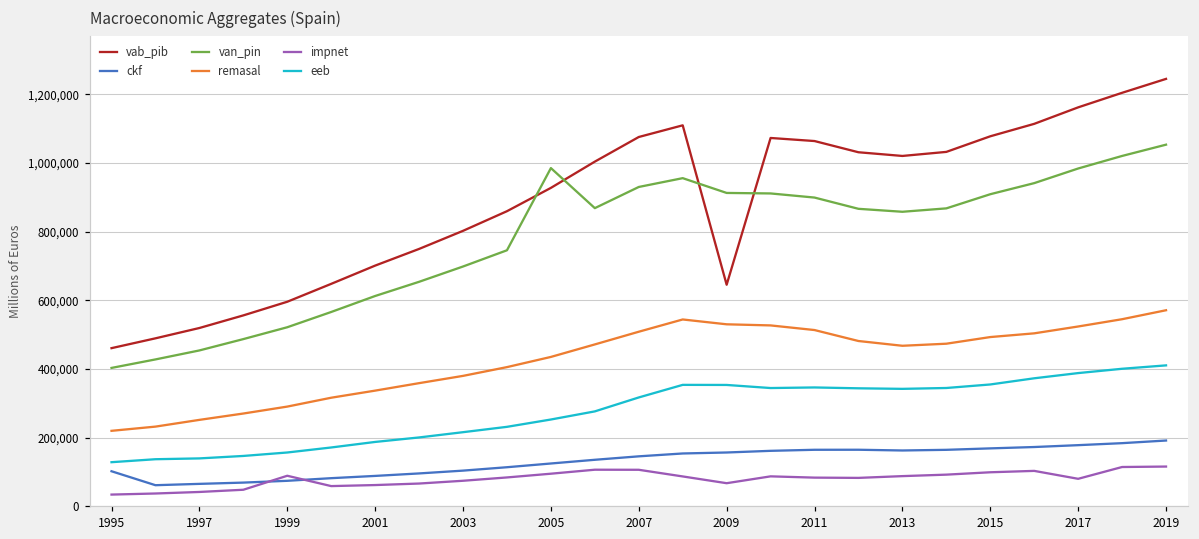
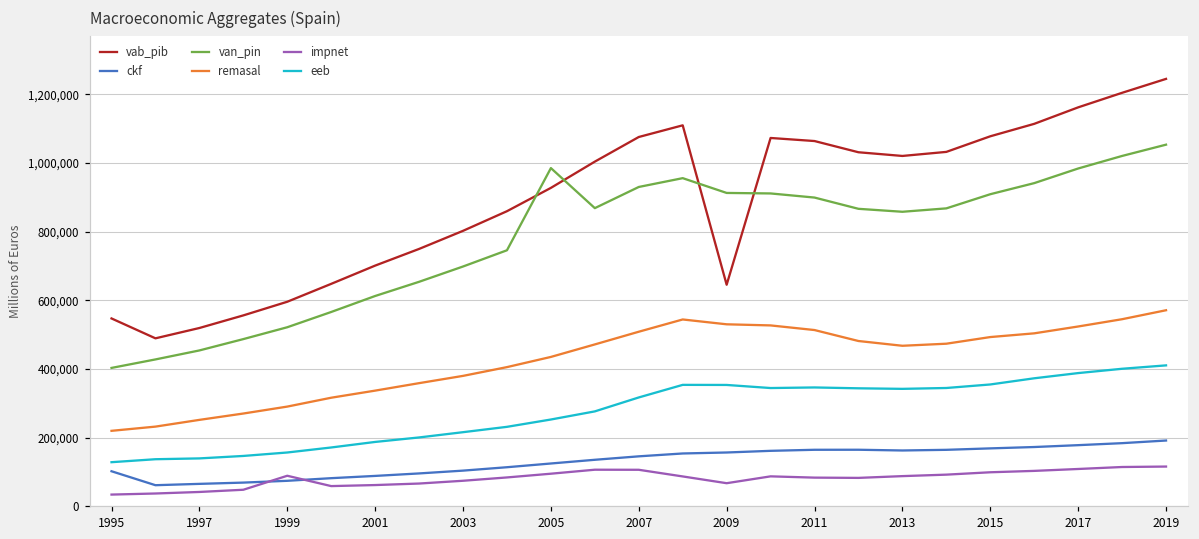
  {
    "vab_pib": {
-     "1995": "460,000",
+     "1995": "550,000",
      "1997": "520,000",
      "1999": "600,000",
      "2001": "700,000",
      "2003": "800,000",
      "2005": "930,000",
      "2007": "1,080,000",
      "2009": "650,000",
      "2011": "1,060,000",
      "2013": "1,020,000",
      "2015": "1,080,000",
      "2017": "1,160,000",
      "2019": "1,240,000"
    },
    "ckf": {
      "1995": "100,000",
      "1997": "70,000",
      "1999": "70,000",
      "2001": "90,000",
      "2003": "100,000",
      "2005": "120,000",
      "2007": "150,000",
      "2009": "160,000",
      "2011": "160,000",
      "2013": "160,000",
      "2015": "170,000",
      "2017": "180,000",
      "2019": "190,000"
    },
    "van_pin": {
      "1995": "400,000",
      "1997": "450,000",
      "1999": "520,000",
      "2001": "610,000",
      "2003": "700,000",
      "2005": "990,000",
      "2007": "930,000",
      "2009": "910,000",
      "2011": "900,000",
      "2013": "860,000",
      "2015": "910,000",
      "2017": "980,000",
      "2019": "1,050,000"
    },
    "remasal": {
      "1995": "220,000",
      "1997": "250,000",
      "1999": "290,000",
      "2001": "340,000",
      "2003": "380,000",
      "2005": "440,000",
      "2007": "510,000",
      "2009": "530,000",
      "2011": "510,000",
      "2013": "470,000",
      "2015": "490,000",
      "2017": "520,000",
      "2019": "570,000"
    },
    "impnet": {
      "1995": "30,000",
      "1997": "40,000",
      "1999": "90,000",
      "2001": "60,000",
      "2003": "70,000",
      "2005": "90,000",
      "2007": "110,000",
      "2009": "70,000",
      "2011": "80,000",
      "2013": "90,000",
      "2015": "100,000",
-     "2017": "80,000",
+     "2017": "110,000",
      "2019": "120,000"
    },
    "eeb": {
      "1995": "130,000",
      "1997": "140,000",
      "1999": "160,000",
      "2001": "190,000",
      "2003": "220,000",
      "2005": "250,000",
      "2007": "320,000",
      "2009": "350,000",
      "2011": "350,000",
      "2013": "340,000",
      "2015": "350,000",
      "2017": "390,000",
      "2019": "410,000"
    }
  }
